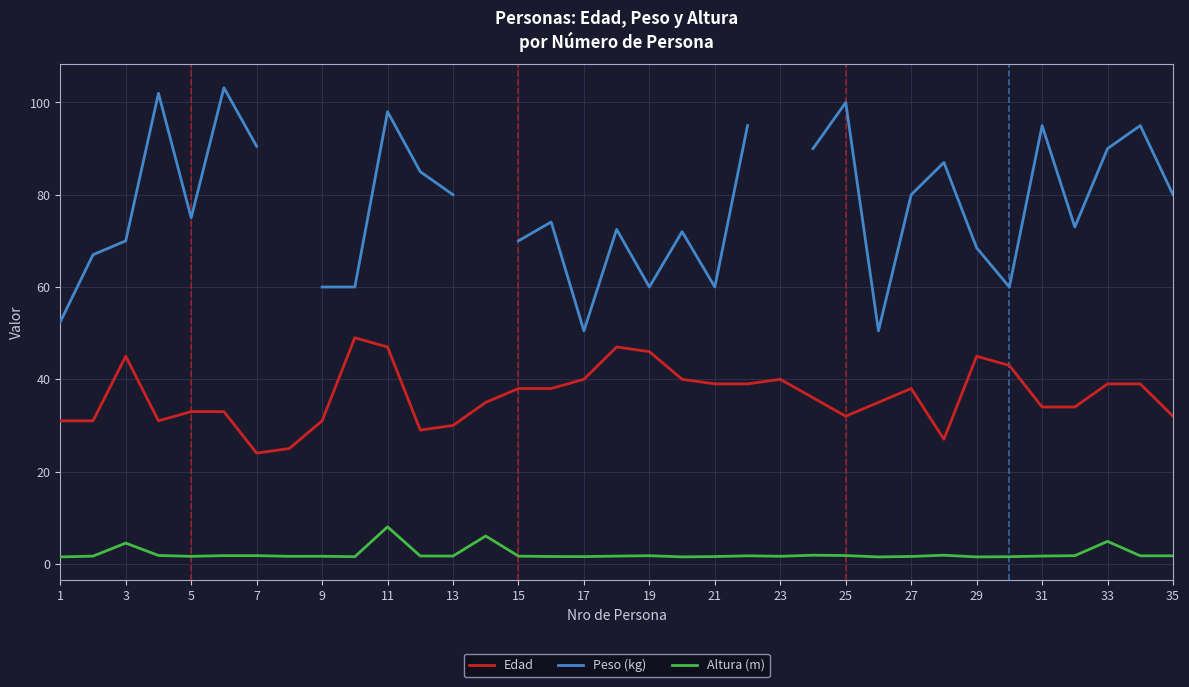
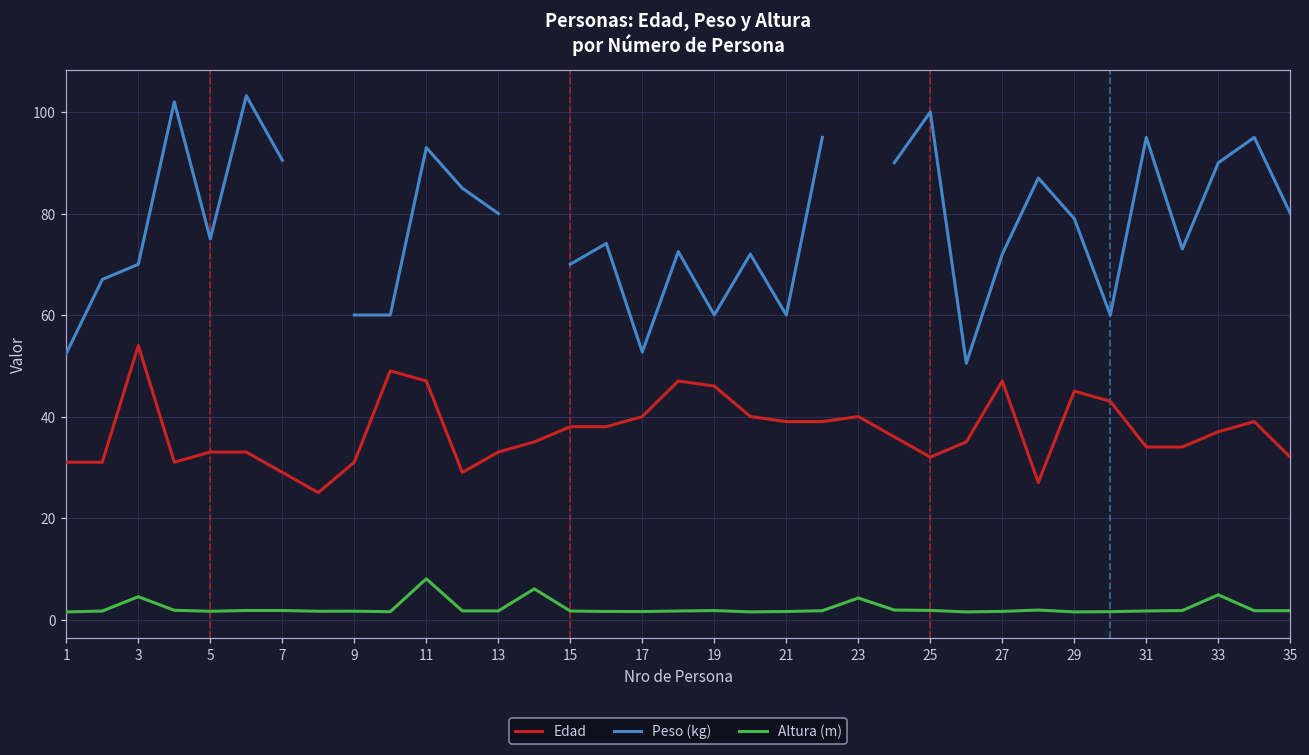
  {
    "Edad": {
      "1": 31,
-     "3": 45,
+     "3": 54,
      "5": 33,
-     "7": 24,
+     "7": 29,
      "9": 31,
      "11": 47,
-     "13": 30,
+     "13": 33,
      "15": 38,
      "17": 40,
      "19": 46,
      "21": 39,
      "23": 40,
      "25": 32,
-     "27": 38,
+     "27": 47,
      "29": 45,
      "31": 34,
-     "33": 39,
+     "33": 37,
      "35": 32
    },
    "Peso (kg)": {
      "1": 52,
      "3": 70,
      "5": 75,
      "7": 91,
      "9": 60,
-     "11": 98,
+     "11": 93,
      "13": 80,
      "15": 70,
-     "17": 51,
+     "17": 53,
      "19": 60,
      "21": 60,
      "25": 100,
-     "27": 80,
-     "29": 69,
+     "27": 72,
+     "29": 79,
      "31": 95,
      "33": 90,
      "35": 80
    },
    "Altura (m)": {
      "1": 2,
      "3": 5,
      "5": 2,
      "7": 2,
      "9": 2,
      "11": 8,
      "13": 2,
      "15": 2,
      "17": 2,
      "19": 2,
      "21": 2,
-     "23": 2,
+     "23": 4,
      "25": 2,
      "27": 2,
      "29": 2,
      "31": 2,
      "33": 5,
      "35": 2
    }
  }
